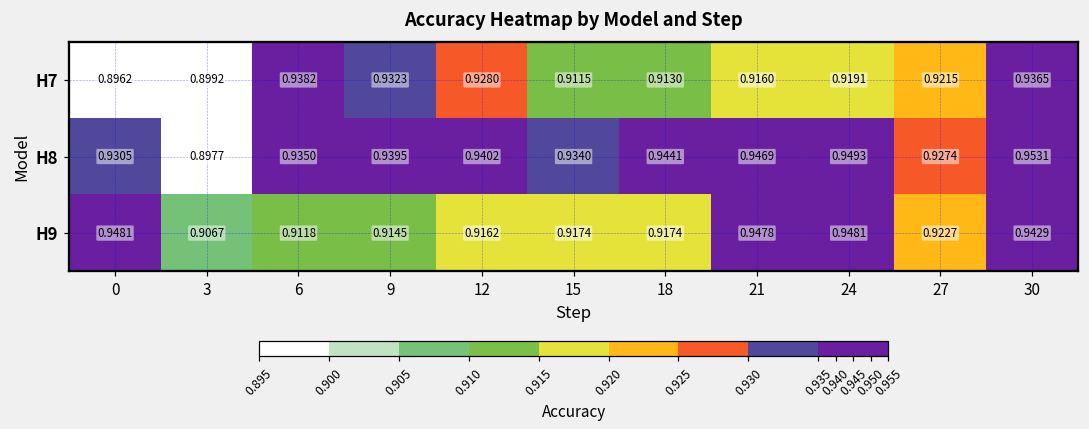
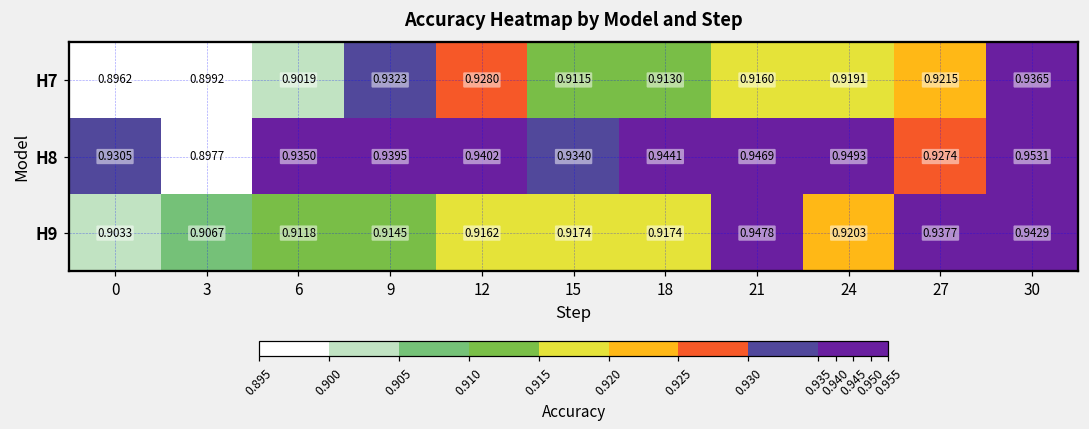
  {
    "H7": {
-     "6": 0.9382
+     "6": 0.9019
    },
    "H9": {
-     "0": 0.9481,
-     "24": 0.9481,
-     "27": 0.9227
+     "0": 0.9033,
+     "24": 0.9203,
+     "27": 0.9377
    }
  }
